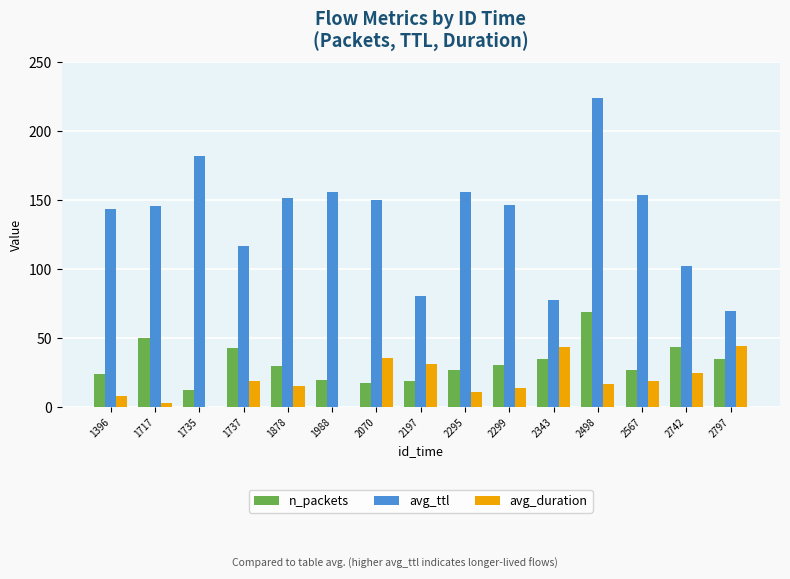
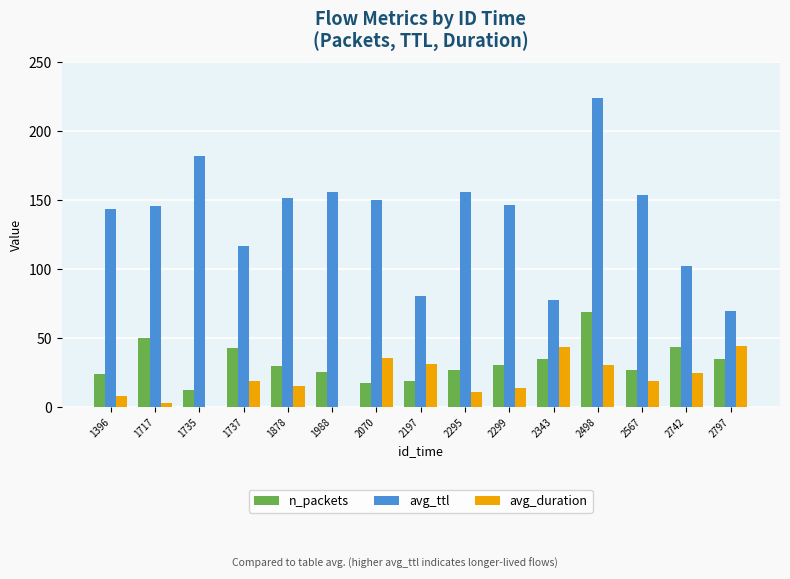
  {
    "n_packets": {
      "1396": 24,
      "1717": 50,
      "1735": 13,
      "1737": 43,
      "1878": 30,
-     "1988": 20,
+     "1988": 26,
      "2070": 18,
      "2197": 19,
      "2295": 27,
      "2299": 31,
      "2343": 35,
      "2498": 69,
      "2567": 27,
      "2742": 44,
      "2797": 35
    },
    "avg_ttl": {
      "1396": 143,
      "1717": 146,
      "1735": 182,
      "1737": 117,
      "1878": 151,
      "1988": 156,
      "2070": 150,
      "2197": 81,
      "2295": 156,
      "2299": 147,
      "2343": 78,
      "2498": 224,
      "2567": 154,
      "2742": 102,
      "2797": 70
    },
    "avg_duration": {
      "1396": 8,
      "1717": 3,
      "1737": 19,
      "1878": 16,
      "2070": 35,
      "2197": 32,
      "2295": 11,
      "2299": 14,
      "2343": 44,
-     "2498": 17,
+     "2498": 31,
      "2567": 19,
      "2742": 25,
      "2797": 44
    }
  }
